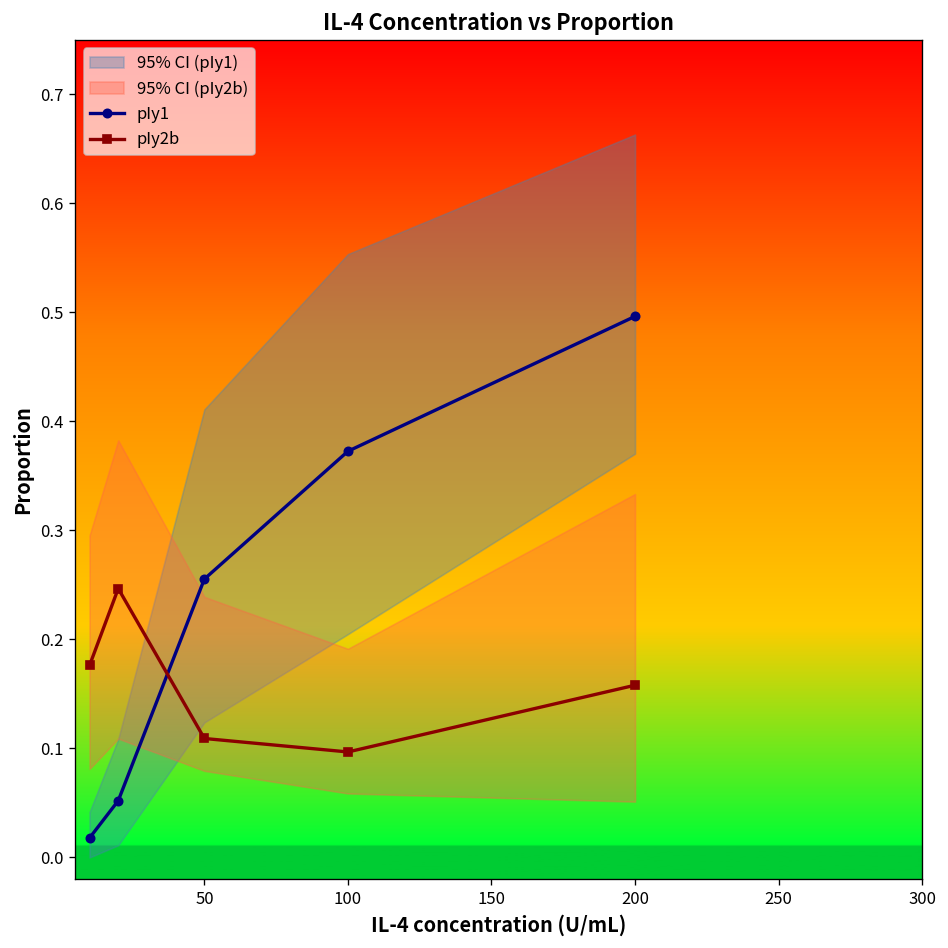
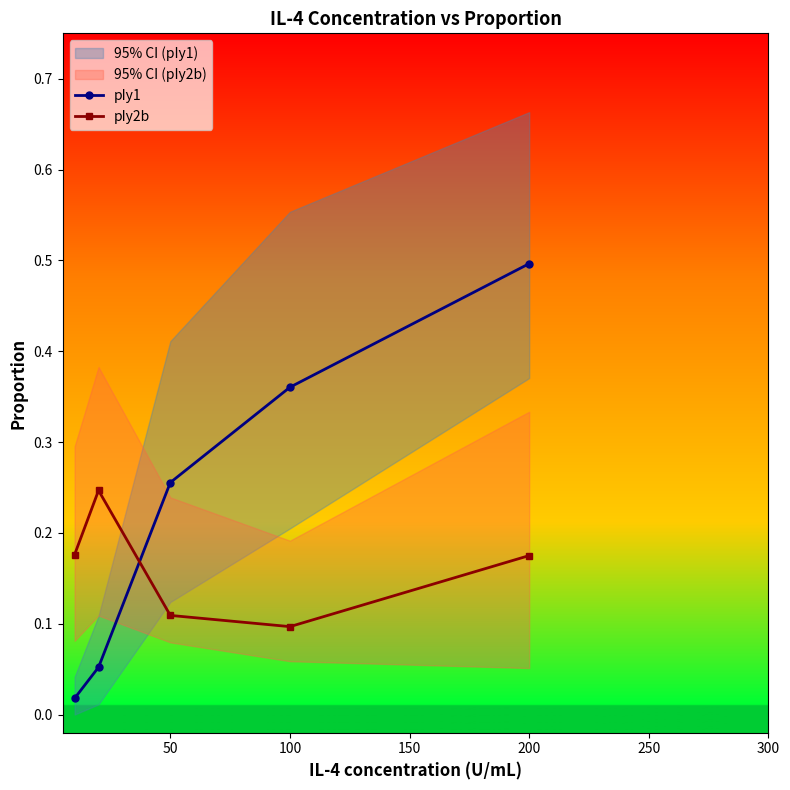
  {
    "pIy1": {
      "50": 0.26,
-     "100": 0.37,
+     "100": 0.36,
      "200": 0.50
    },
    "pIy2b": {
      "50": 0.11,
      "100": 0.10,
-     "200": 0.16
+     "200": 0.18
    }
  }
